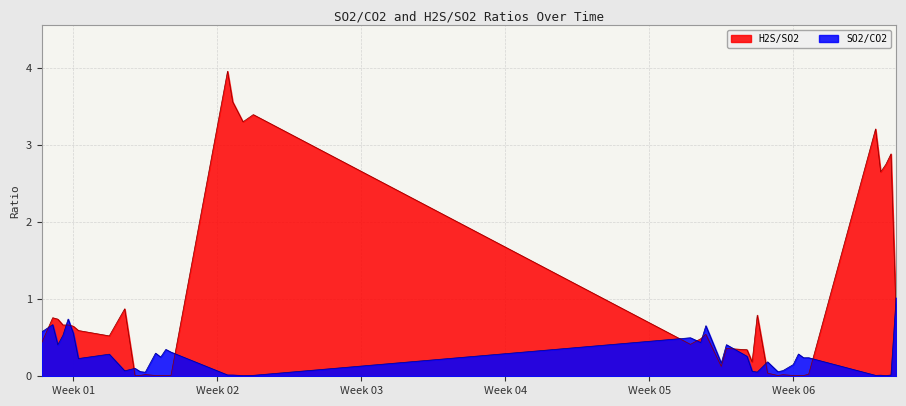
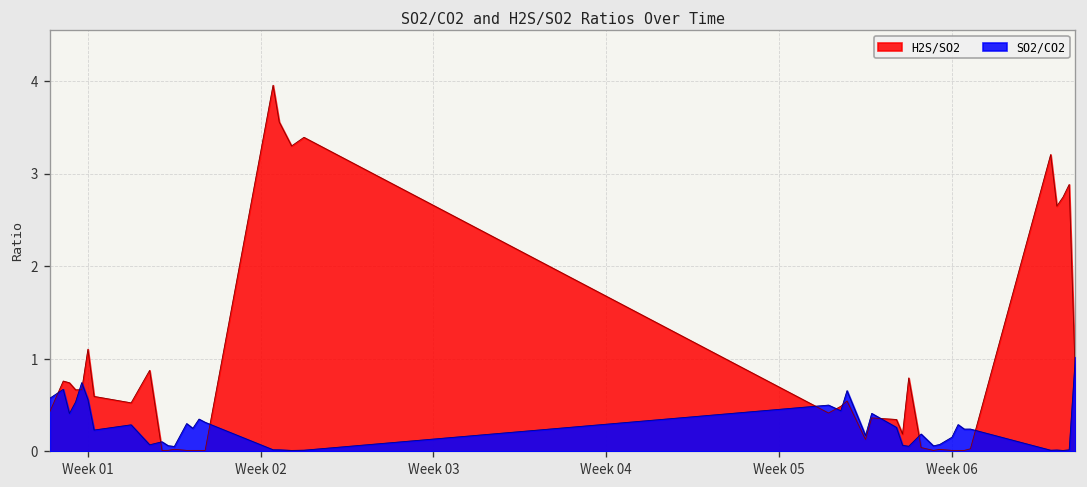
  {
    "H2S/SO2": {
-     "Week 01": 0.6,
+     "Week 01": 1.1,
      "Week 06": 0.0
    },
    "SO2/CO2": {
      "Week 01": 0.6,
      "Week 06": 0.2
    }
  }
